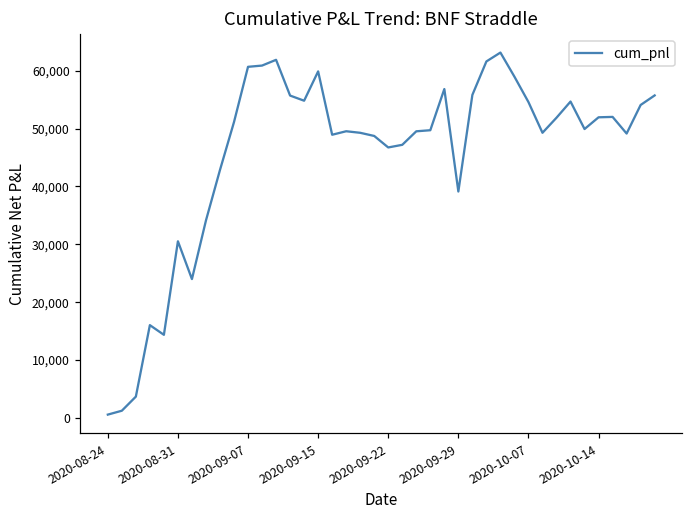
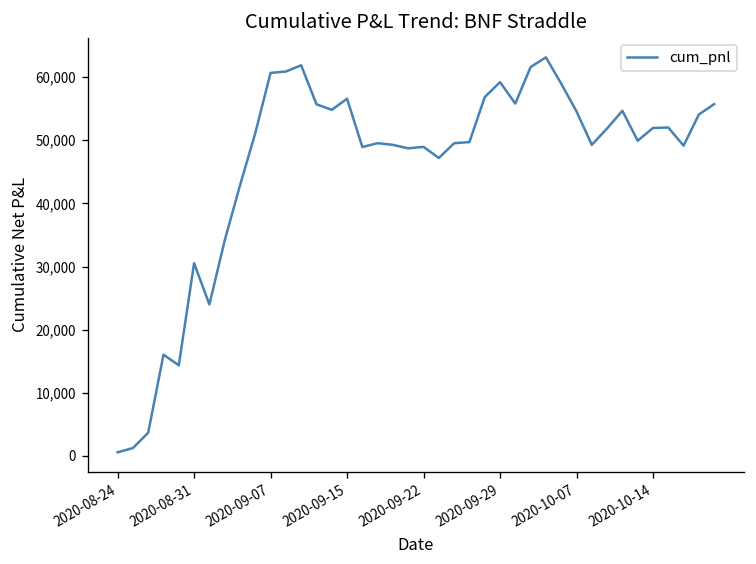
  {
    "2020-08-24": "1,000",
    "2020-08-31": "31,000",
    "2020-09-07": "61,000",
-   "2020-09-15": "60,000",
-   "2020-09-22": "47,000",
-   "2020-09-29": "39,000",
+   "2020-09-15": "57,000",
+   "2020-09-22": "49,000",
+   "2020-09-29": "59,000",
    "2020-10-07": "55,000",
    "2020-10-14": "52,000"
  }
